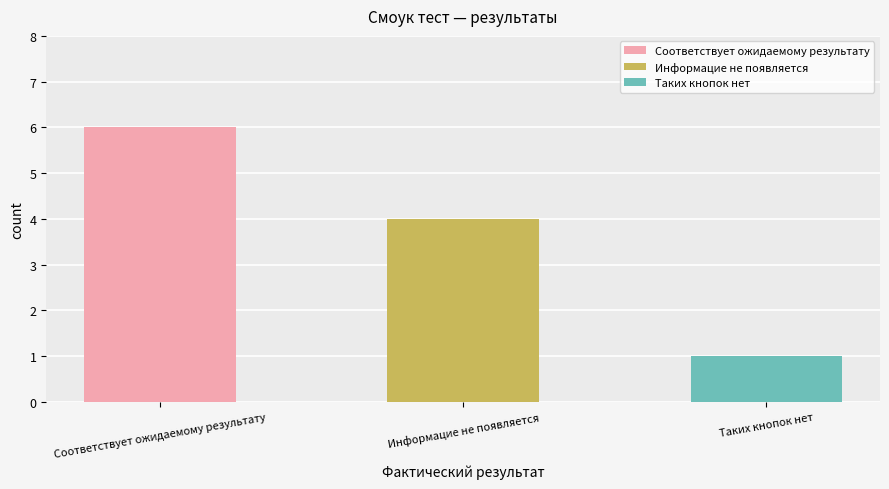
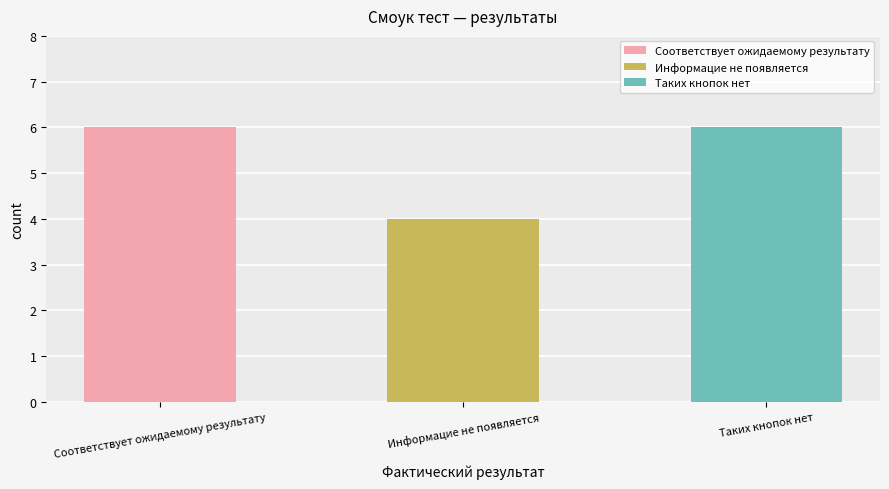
  {
    "Информацие не появляется": {
      "Информацие не появляется": 4
    },
    "Таких кнопок нет": {
-     "Таких кнопок нет": 1
+     "Таких кнопок нет": 6
    }
  }
